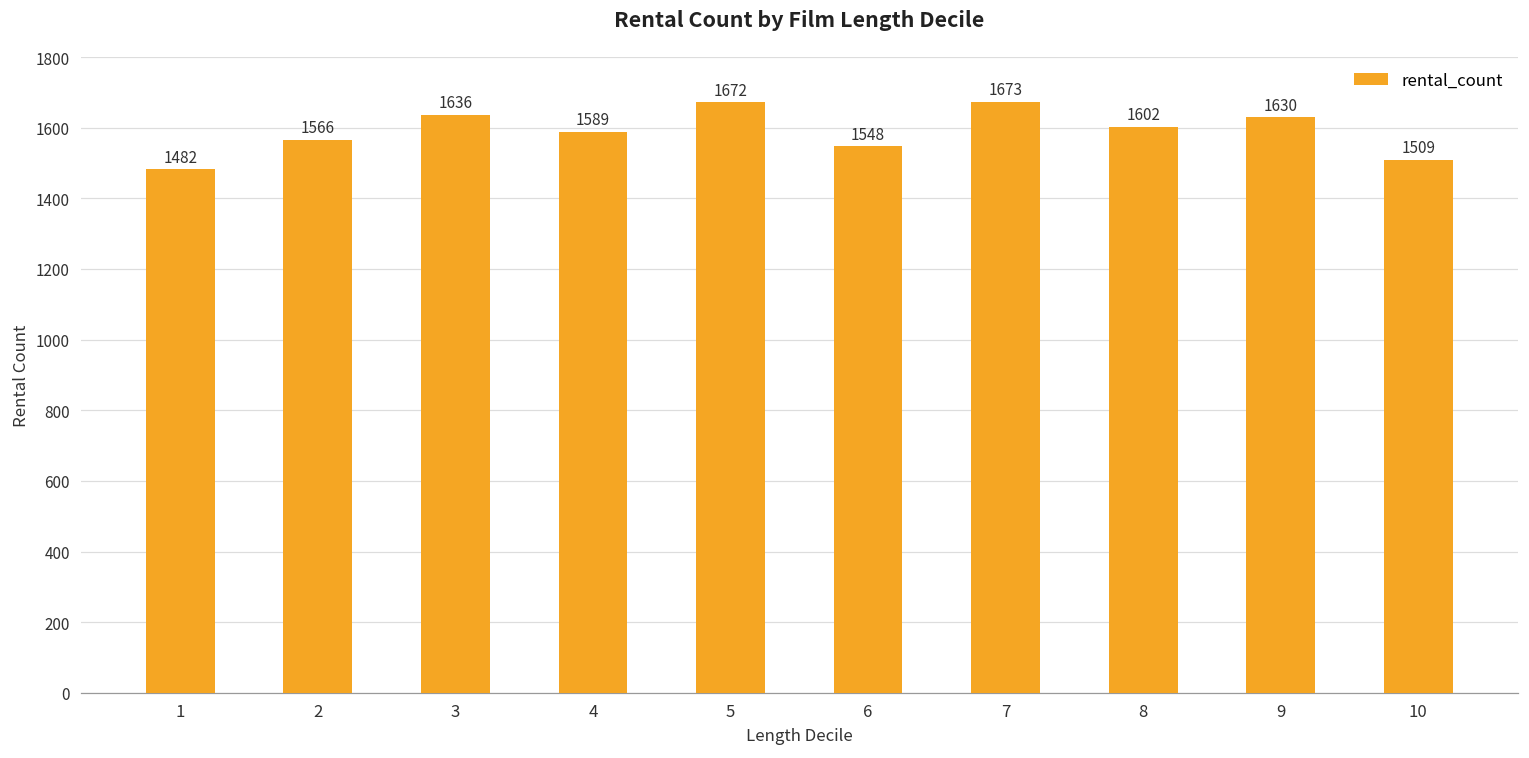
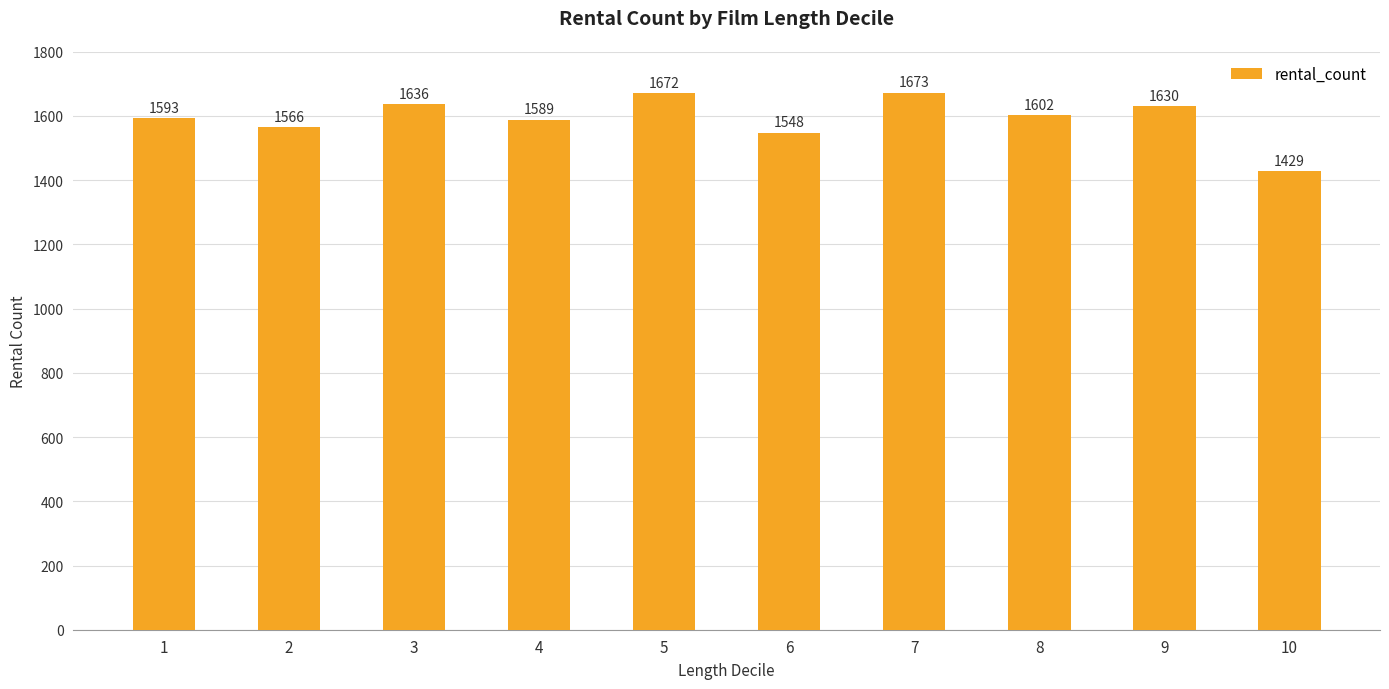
  {
-   "1": 1482,
+   "1": 1593,
    "2": 1566,
    "3": 1636,
    "4": 1589,
    "5": 1672,
    "6": 1548,
    "7": 1673,
    "8": 1602,
    "9": 1630,
-   "10": 1509
+   "10": 1429
  }
